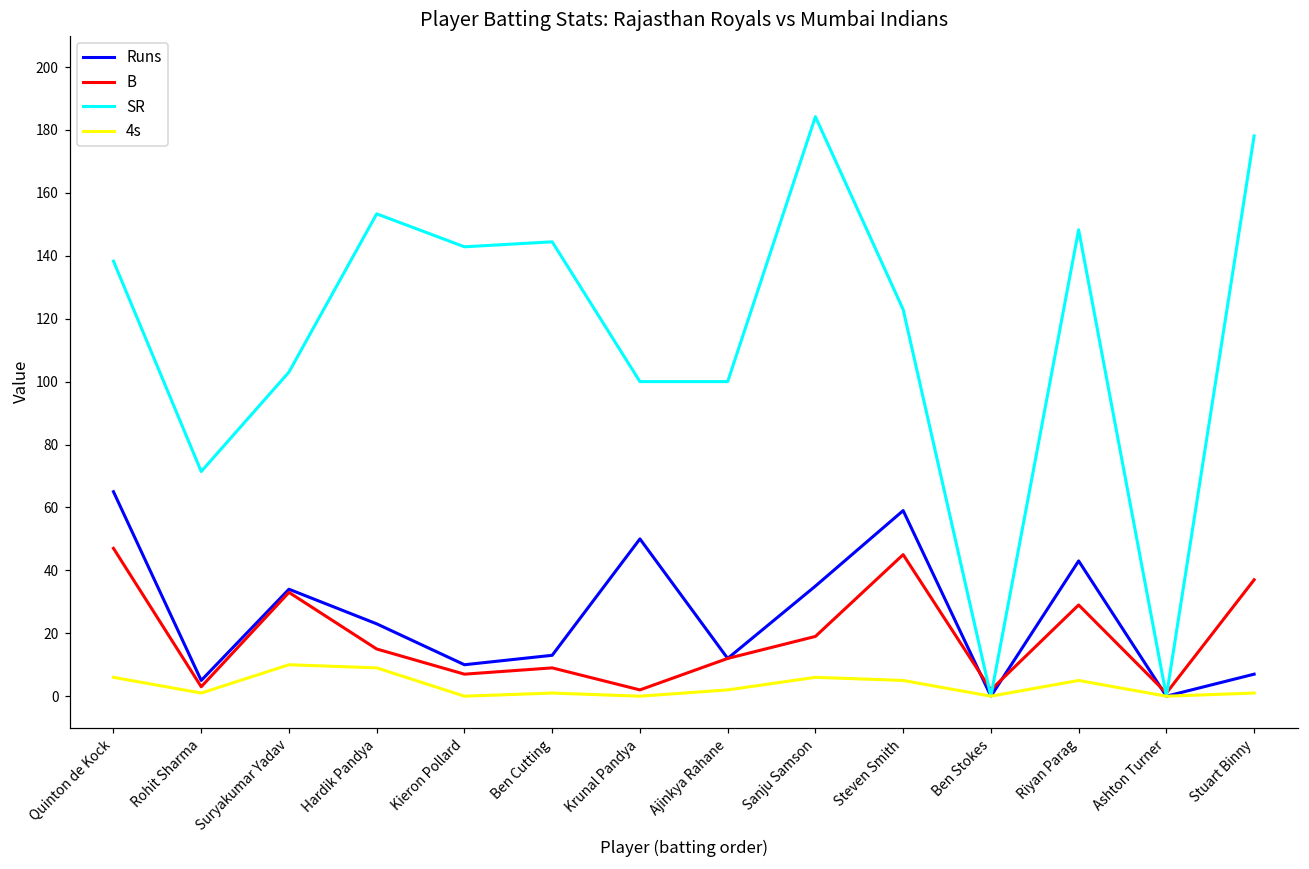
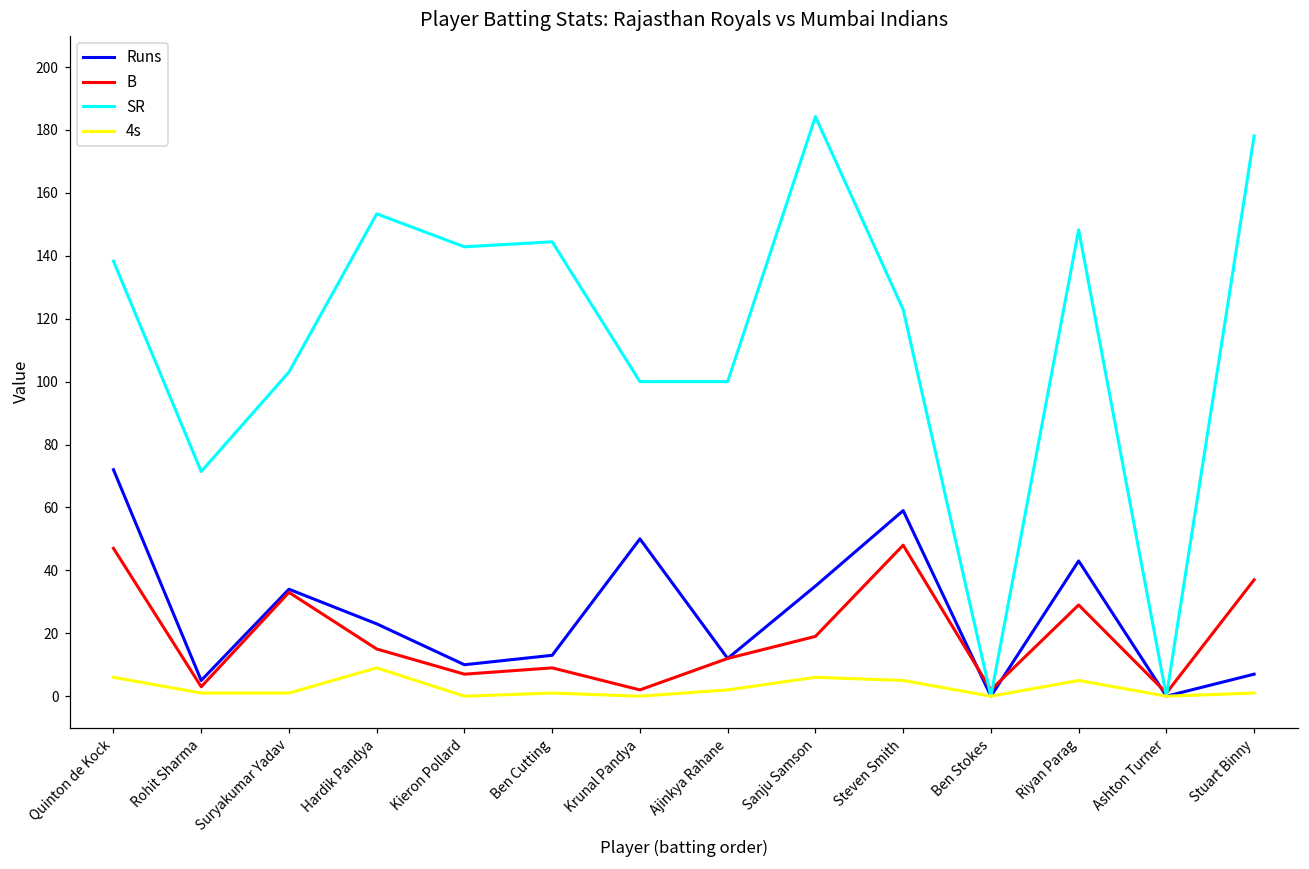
  {
    "Runs": {
-     "Quinton de Kock": 65,
+     "Quinton de Kock": 72,
      "Rohit Sharma": 5,
      "Suryakumar Yadav": 34,
      "Hardik Pandya": 23,
      "Kieron Pollard": 10,
      "Ben Cutting": 13,
      "Krunal Pandya": 50,
      "Sanju Samson": 35,
      "Steven Smith": 59,
      "Riyan Parag": 43,
      "Stuart Binny": 7
    },
    "B": {
      "Quinton de Kock": 47,
      "Rohit Sharma": 3,
      "Suryakumar Yadav": 33,
      "Hardik Pandya": 15,
      "Kieron Pollard": 7,
      "Ben Cutting": 9,
      "Krunal Pandya": 2,
      "Sanju Samson": 19,
-     "Steven Smith": 45,
+     "Steven Smith": 48,
      "Ben Stokes": 2,
      "Riyan Parag": 29,
      "Ashton Turner": 1,
      "Stuart Binny": 37
    },
    "SR": {
      "Quinton de Kock": 138,
      "Rohit Sharma": 71,
      "Suryakumar Yadav": 103,
      "Hardik Pandya": 153,
      "Kieron Pollard": 143,
      "Ben Cutting": 144,
      "Krunal Pandya": 100,
      "Ajinkya Rahane": 100,
      "Sanju Samson": 184,
      "Steven Smith": 123,
      "Riyan Parag": 148,
      "Stuart Binny": 178
    },
    "4s": {
      "Quinton de Kock": 6,
      "Rohit Sharma": 1,
-     "Suryakumar Yadav": 10,
+     "Suryakumar Yadav": 1,
      "Hardik Pandya": 9,
      "Kieron Pollard": 0,
      "Ben Cutting": 1,
      "Krunal Pandya": 0,
      "Ajinkya Rahane": 2,
      "Sanju Samson": 6,
      "Steven Smith": 5,
      "Riyan Parag": 5,
      "Stuart Binny": 1
    }
  }
